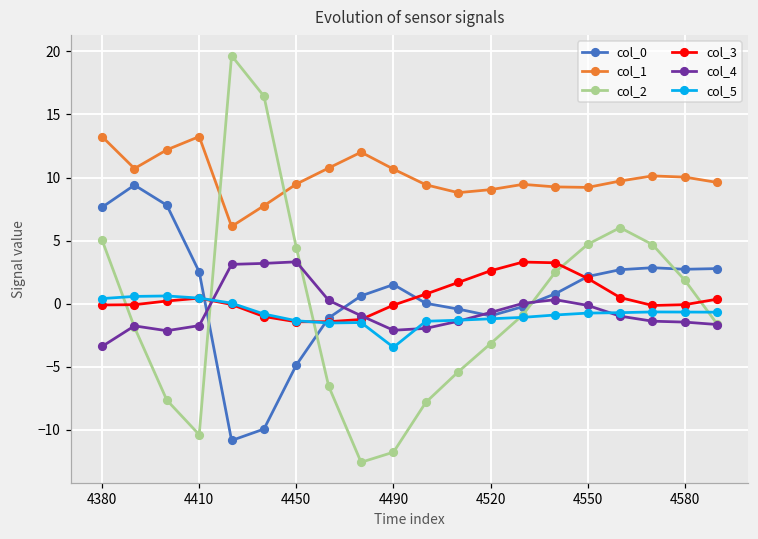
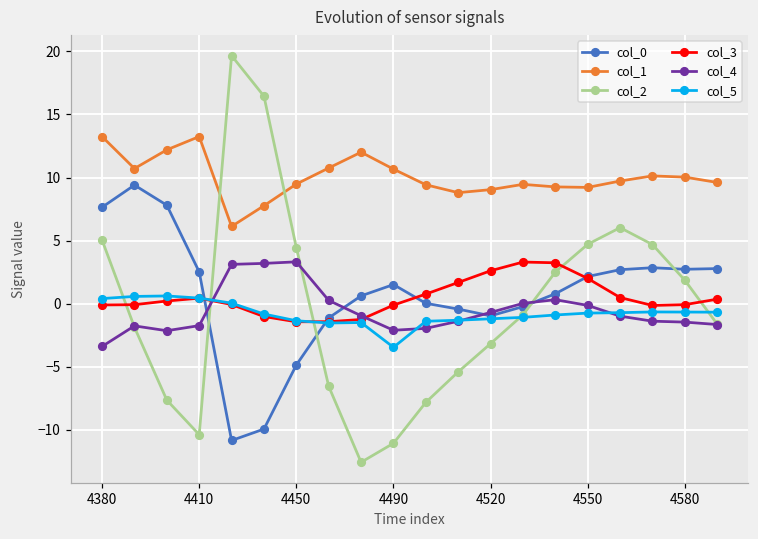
  {
    "col_0": {
      "4380": 7.6,
      "4410": 2.5,
      "4450": -4.9,
      "4490": 1.5,
      "4520": -1.0,
      "4580": 2.7
    },
    "col_1": {
      "4380": 13.2,
      "4410": 13.2,
      "4450": 9.5,
      "4490": 10.7,
      "4520": 9.0,
      "4550": 9.2,
      "4580": 10.0
    },
    "col_2": {
      "4380": 5.0,
      "4410": -10.4,
      "4450": 4.4,
-     "4490": -11.8,
+     "4490": -11.1,
      "4520": -3.2,
      "4550": 4.7,
      "4580": 1.9
    },
    "col_3": {
      "4380": -0.1,
      "4490": -0.1,
      "4520": 2.6,
      "4580": -0.1
    },
    "col_4": {
      "4380": -3.4,
      "4410": -1.7,
      "4450": 3.3,
      "4490": -2.1,
      "4520": -0.7,
      "4550": -0.1,
      "4580": -1.5
    },
    "col_5": {
      "4380": 0.4,
      "4490": -3.5,
      "4520": -1.2,
      "4550": -0.8,
      "4580": -0.7
    }
  }
